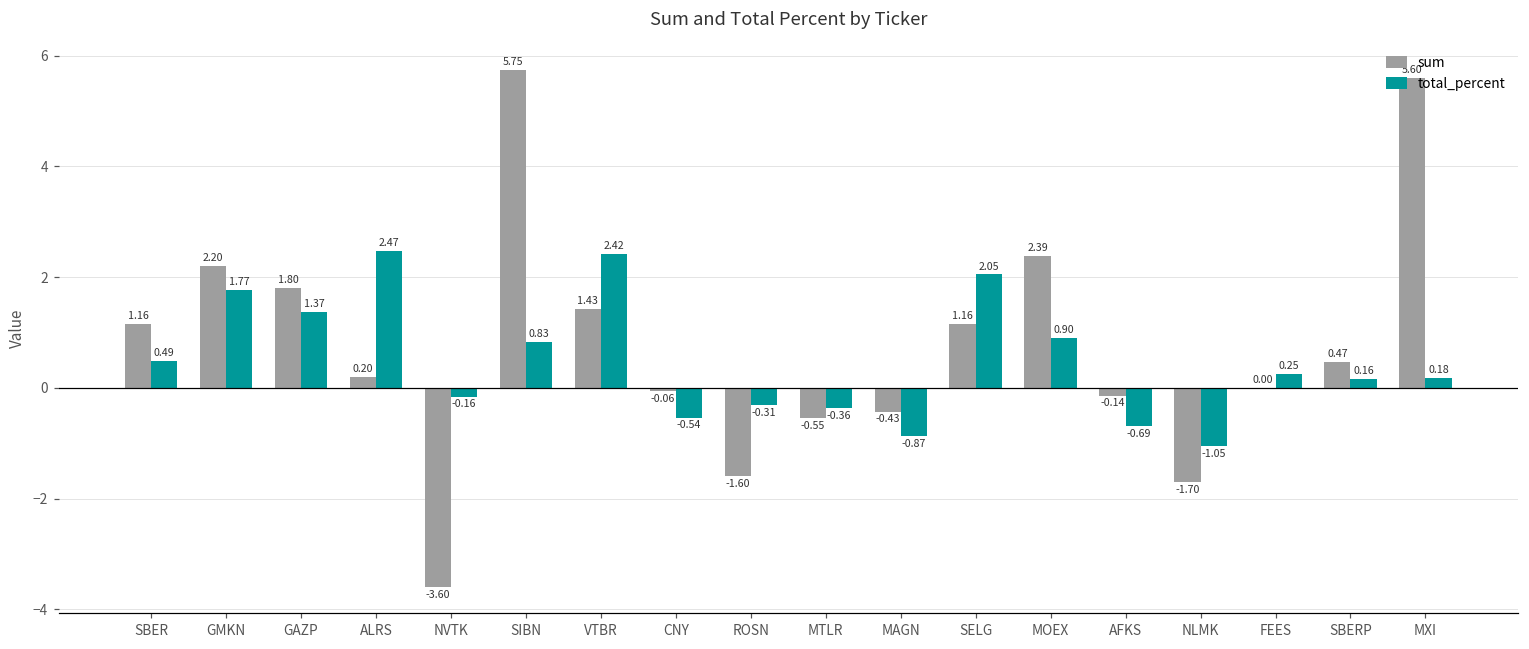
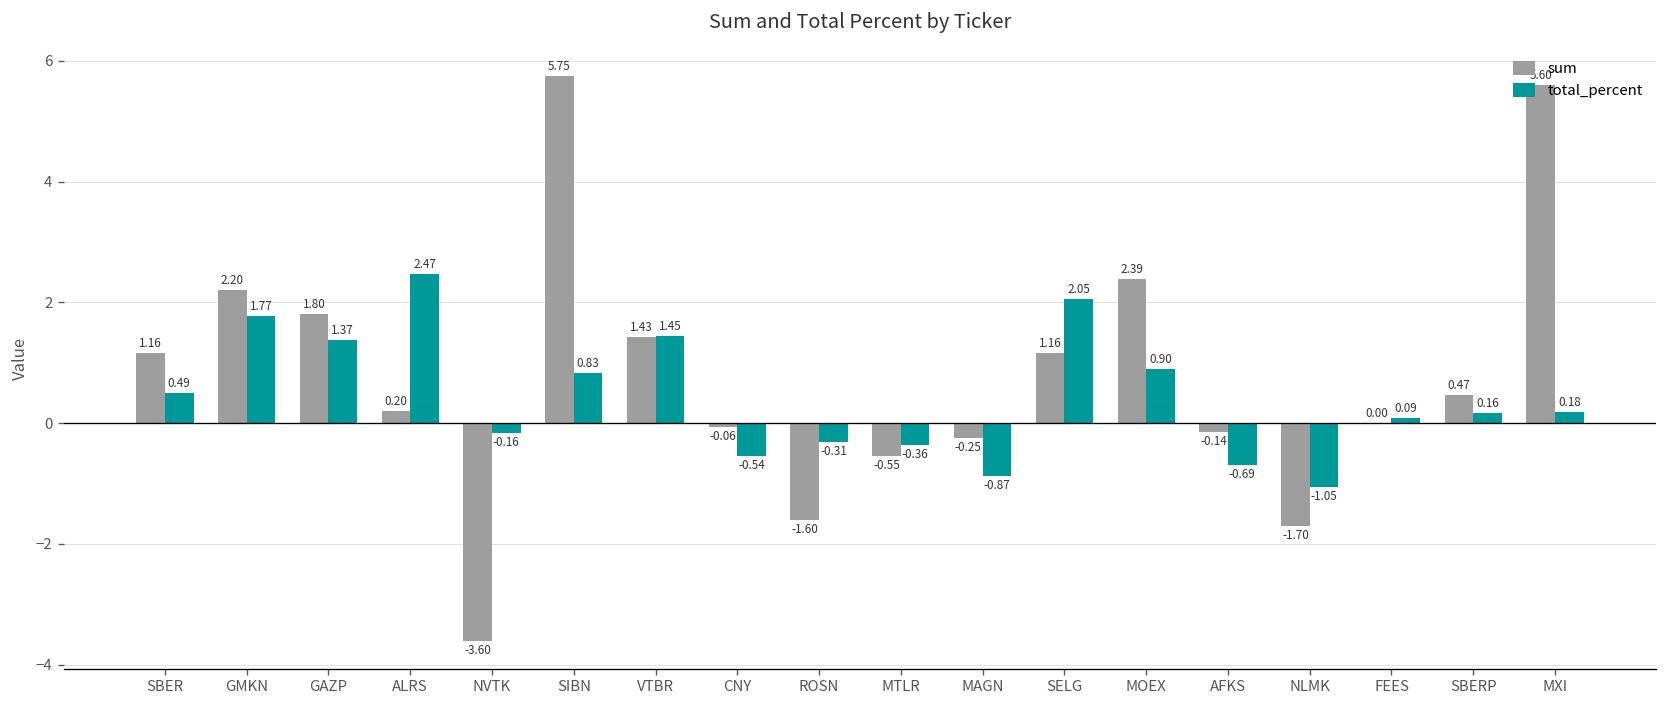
  {
    "sum": {
      "SBER": 1.16,
      "GMKN": 2.20,
      "GAZP": 1.80,
      "ALRS": 0.20,
      "NVTK": -3.60,
      "SIBN": 5.75,
      "VTBR": 1.43,
      "CNY": -0.06,
      "ROSN": -1.60,
      "MTLR": -0.55,
-     "MAGN": -0.43,
+     "MAGN": -0.25,
      "SELG": 1.16,
      "MOEX": 2.39,
      "AFKS": -0.14,
      "NLMK": -1.70,
      "FEES": 0.00,
      "SBERP": 0.47,
      "MXI": 5.60
    },
    "total_percent": {
      "SBER": 0.49,
      "GMKN": 1.77,
      "GAZP": 1.37,
      "ALRS": 2.47,
      "NVTK": -0.16,
      "SIBN": 0.83,
-     "VTBR": 2.42,
+     "VTBR": 1.45,
      "CNY": -0.54,
      "ROSN": -0.31,
      "MTLR": -0.36,
      "MAGN": -0.87,
      "SELG": 2.05,
      "MOEX": 0.90,
      "AFKS": -0.69,
      "NLMK": -1.05,
-     "FEES": 0.25,
+     "FEES": 0.09,
      "SBERP": 0.16,
      "MXI": 0.18
    }
  }
